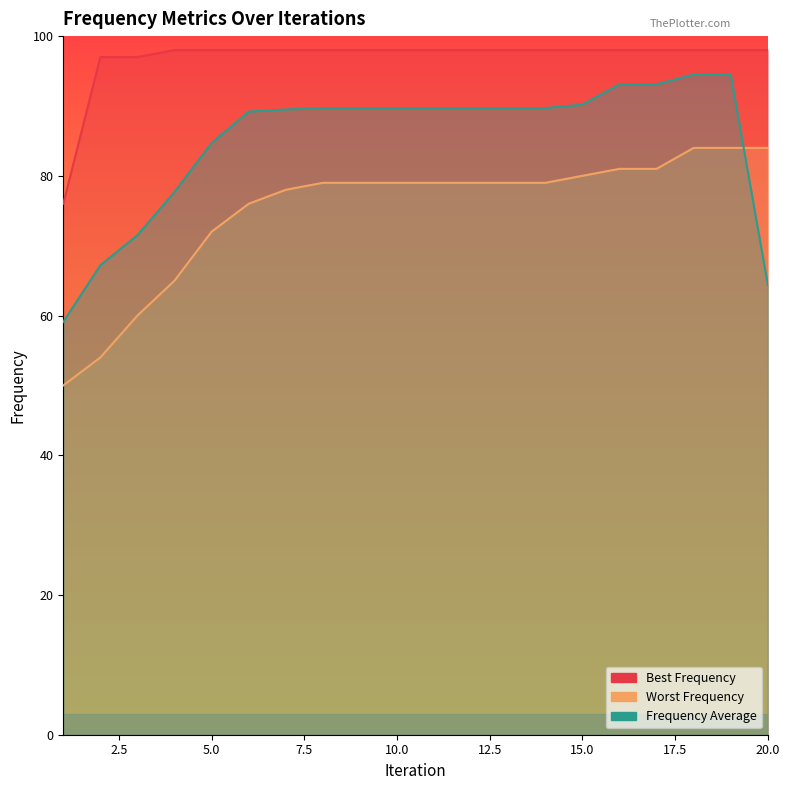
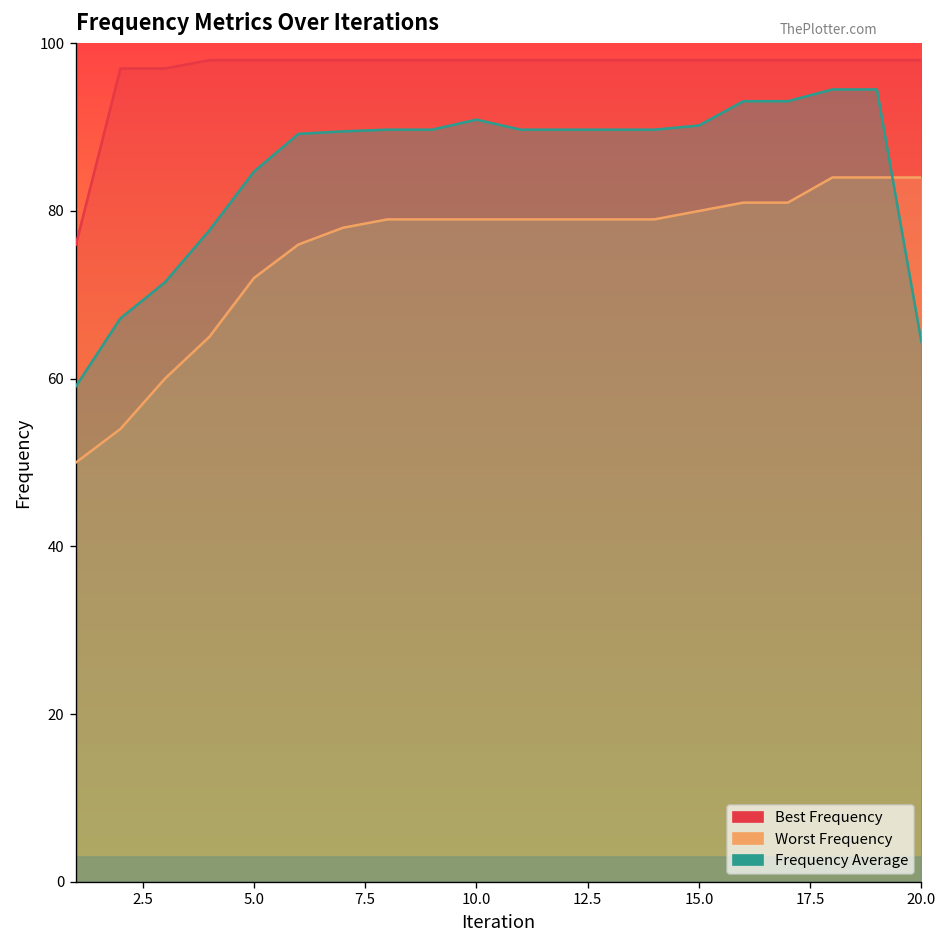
  {
    "Frequency Average": {
      "5.0": 85,
-     "10.0": 90,
+     "10.0": 91,
      "15.0": 90,
      "20.0": 64
    }
  }
